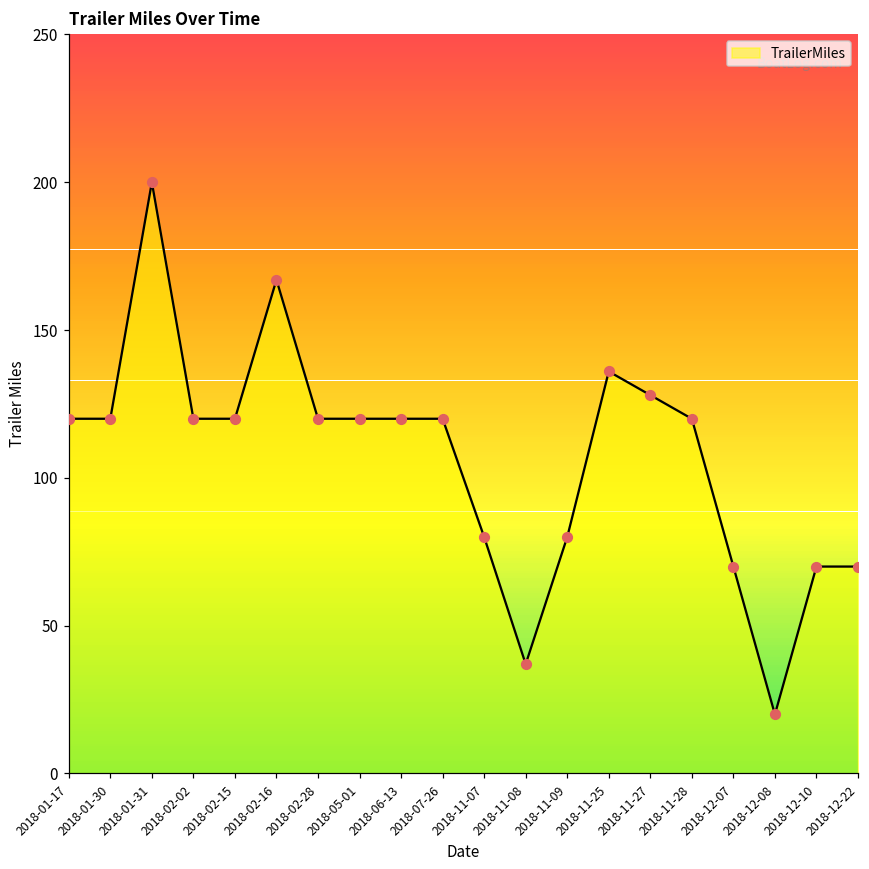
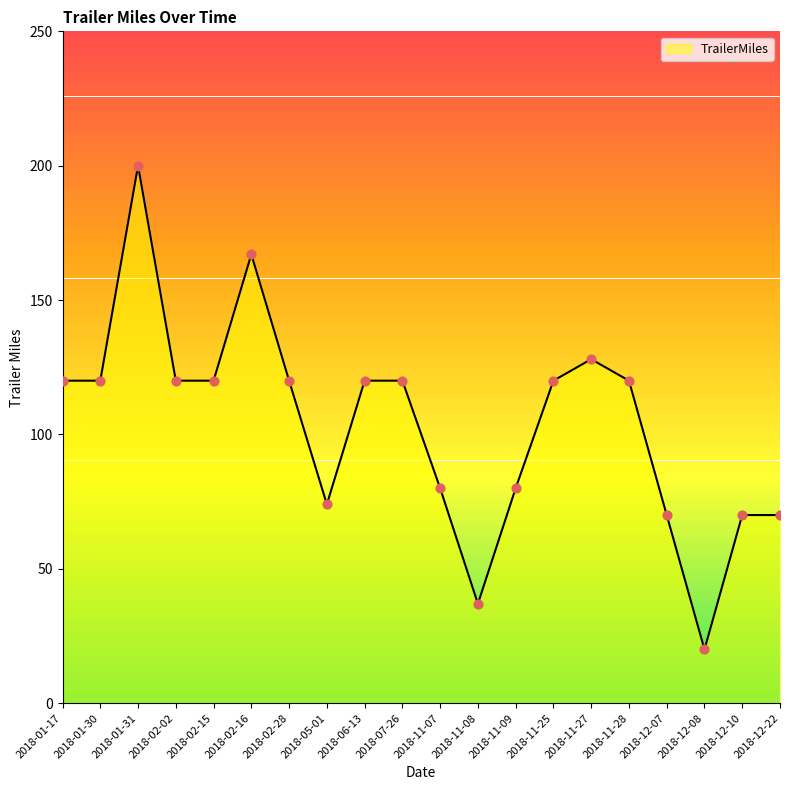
  {
    "2018-01-17": 120,
    "2018-01-30": 120,
    "2018-01-31": 200,
    "2018-02-02": 120,
    "2018-02-15": 120,
    "2018-02-16": 167,
    "2018-02-28": 120,
-   "2018-05-01": 120,
+   "2018-05-01": 74,
    "2018-06-13": 120,
    "2018-07-26": 120,
    "2018-11-07": 80,
    "2018-11-08": 37,
    "2018-11-09": 80,
-   "2018-11-25": 136,
+   "2018-11-25": 120,
    "2018-11-27": 128,
    "2018-11-28": 120,
    "2018-12-07": 70,
    "2018-12-08": 20,
    "2018-12-10": 70,
    "2018-12-22": 70
  }
